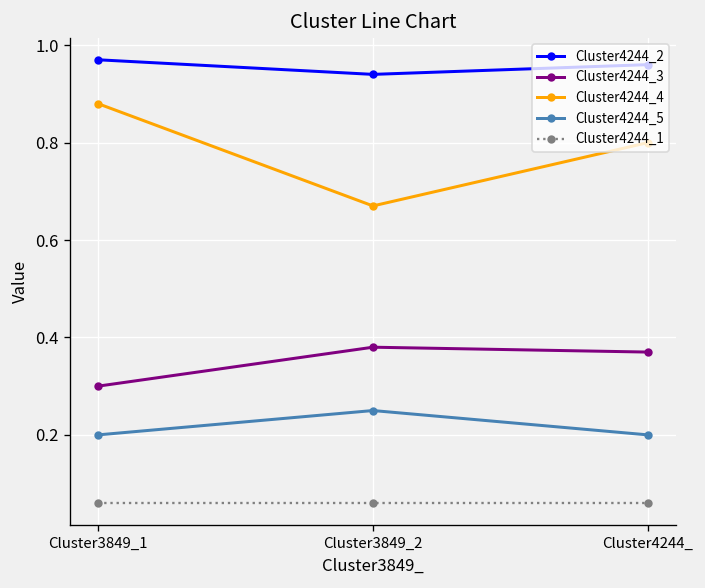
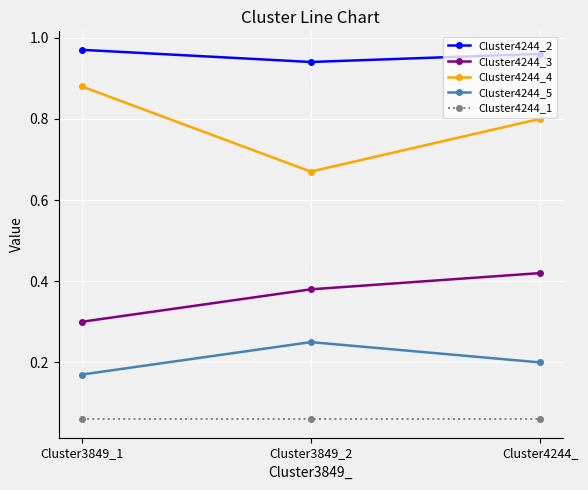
  {
    "Cluster4244_2": {
      "Cluster3849_1": 0.97,
      "Cluster3849_2": 0.94
    },
    "Cluster4244_3": {
      "Cluster3849_1": 0.30,
      "Cluster3849_2": 0.38,
-     "Cluster4244_": 0.37
+     "Cluster4244_": 0.42
    },
    "Cluster4244_4": {
      "Cluster3849_1": 0.88,
      "Cluster3849_2": 0.67,
      "Cluster4244_": 0.80
    },
    "Cluster4244_5": {
-     "Cluster3849_1": 0.20,
+     "Cluster3849_1": 0.17,
      "Cluster3849_2": 0.25,
      "Cluster4244_": 0.20
    },
    "Cluster4244_1": {
      "Cluster3849_1": 0.06,
      "Cluster3849_2": 0.06,
      "Cluster4244_": 0.06
    }
  }
